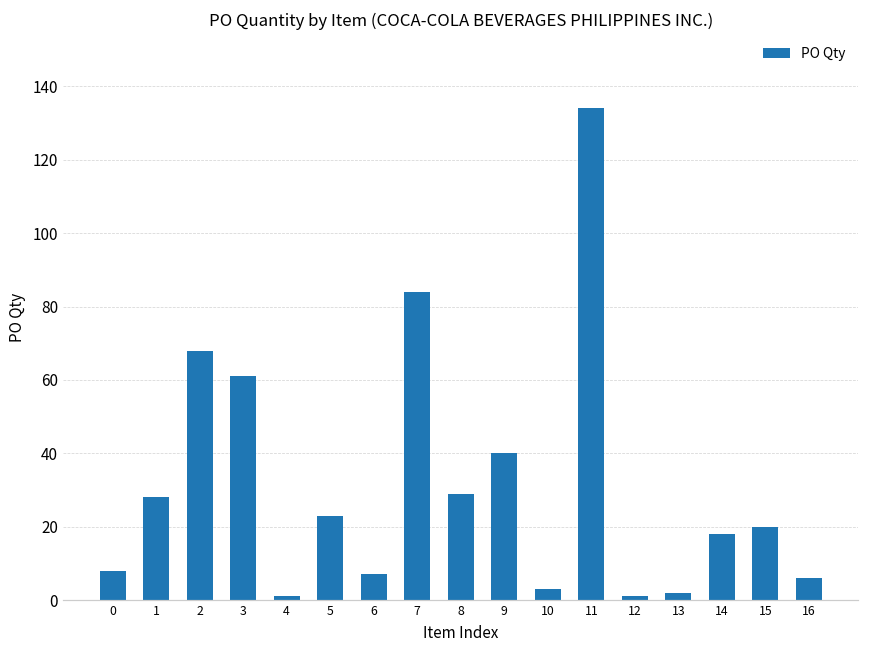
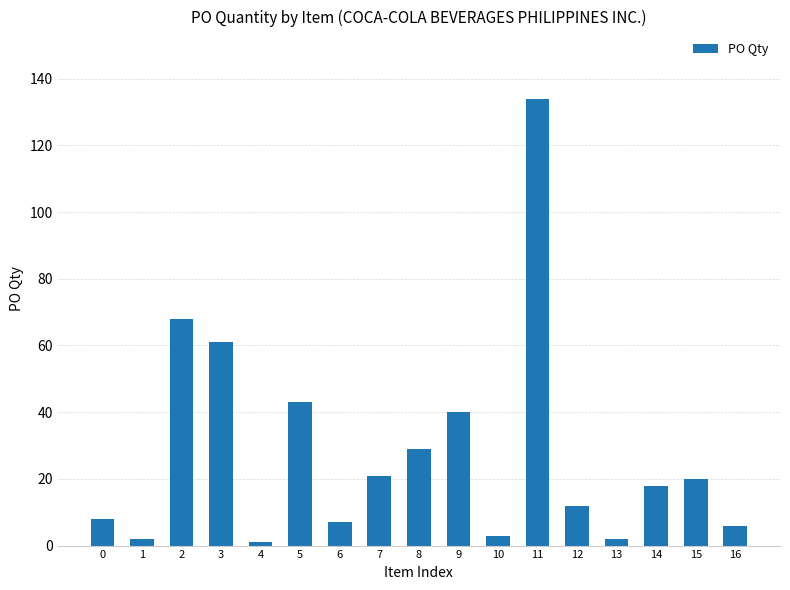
  {
    "0": 8,
-   "1": 28,
+   "1": 2,
    "2": 68,
    "3": 61,
    "4": 1,
-   "5": 23,
+   "5": 43,
    "6": 7,
-   "7": 84,
+   "7": 21,
    "8": 29,
    "9": 40,
    "10": 3,
    "11": 134,
-   "12": 1,
+   "12": 12,
    "13": 2,
    "14": 18,
    "15": 20,
    "16": 6
  }
